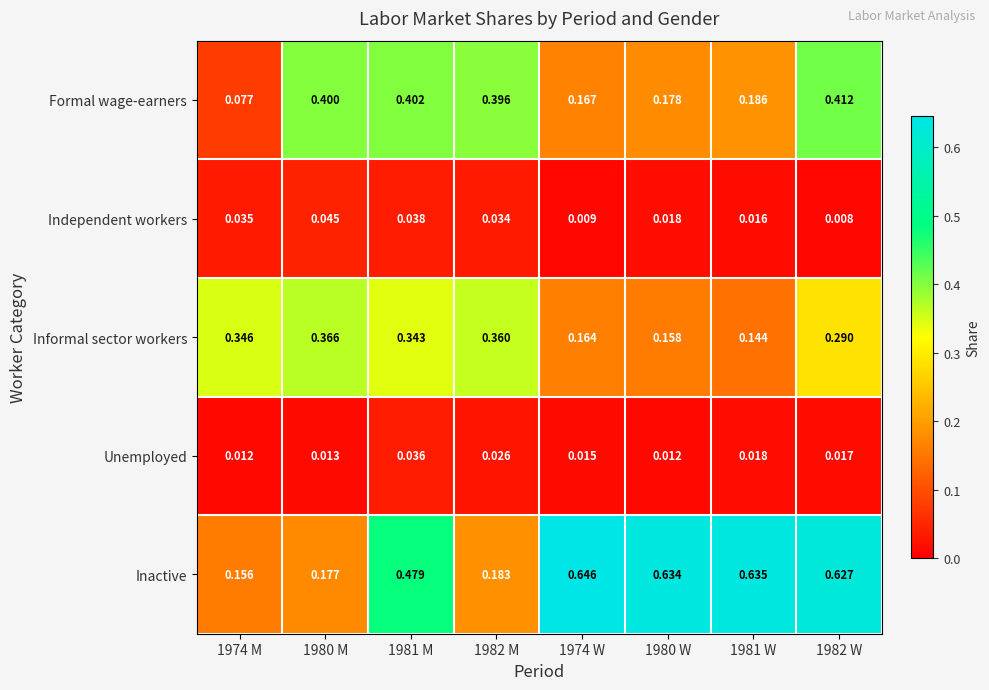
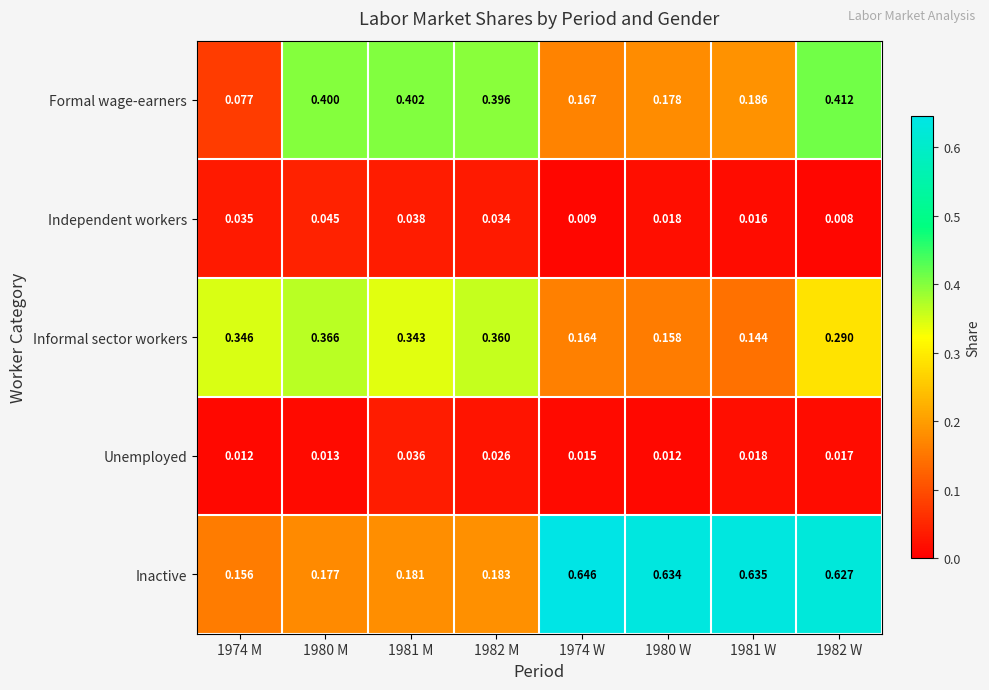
  {
    "Formal wage-earners": {
      "1974 M": 0.077,
      "1980 M": 0.400,
      "1981 M": 0.402,
      "1982 M": 0.396,
      "1974 W": 0.167,
      "1980 W": 0.178,
      "1981 W": 0.186,
      "1982 W": 0.412
    },
    "Independent workers": {
      "1974 M": 0.035,
      "1980 M": 0.045,
      "1981 M": 0.038,
      "1982 M": 0.034,
      "1974 W": 0.009,
      "1980 W": 0.018,
      "1981 W": 0.016,
      "1982 W": 0.008
    },
    "Informal sector workers": {
      "1974 M": 0.346,
      "1980 M": 0.366,
      "1981 M": 0.343,
      "1982 M": 0.360,
      "1974 W": 0.164,
      "1980 W": 0.158,
      "1981 W": 0.144,
      "1982 W": 0.290
    },
    "Unemployed": {
      "1974 M": 0.012,
      "1980 M": 0.013,
      "1981 M": 0.036,
      "1982 M": 0.026,
      "1974 W": 0.015,
      "1980 W": 0.012,
      "1981 W": 0.018,
      "1982 W": 0.017
    },
    "Inactive": {
      "1974 M": 0.156,
      "1980 M": 0.177,
-     "1981 M": 0.479,
+     "1981 M": 0.181,
      "1982 M": 0.183,
      "1974 W": 0.646,
      "1980 W": 0.634,
      "1981 W": 0.635,
      "1982 W": 0.627
    }
  }
